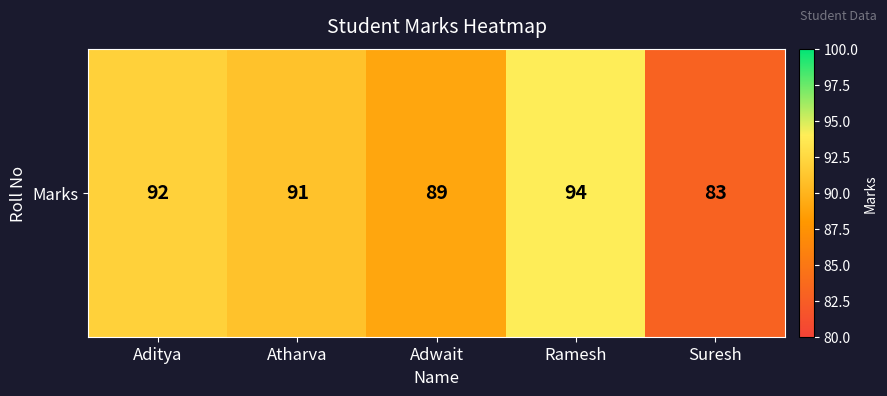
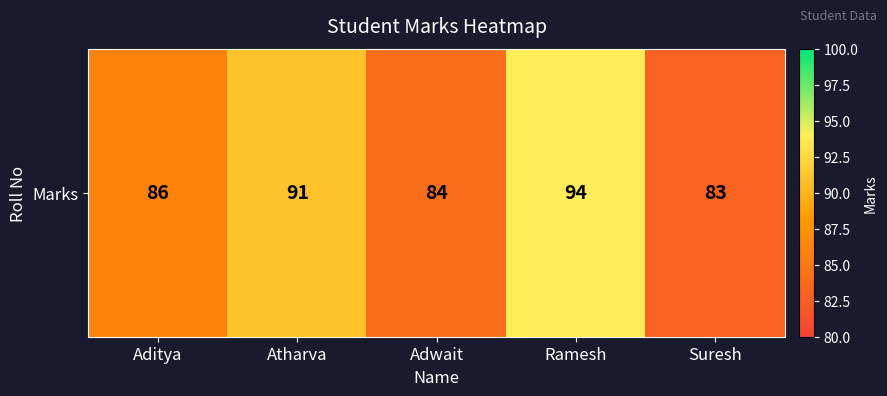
  {
    "Marks": {
-     "Aditya": 92,
+     "Aditya": 86,
      "Atharva": 91,
-     "Adwait": 89,
+     "Adwait": 84,
      "Ramesh": 94,
      "Suresh": 83
    }
  }
